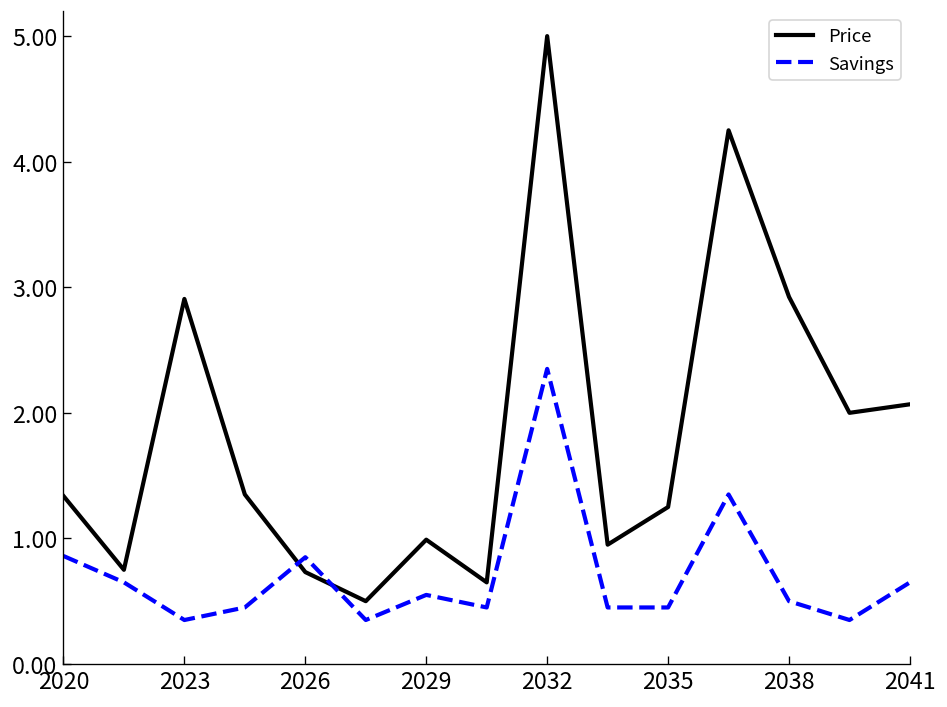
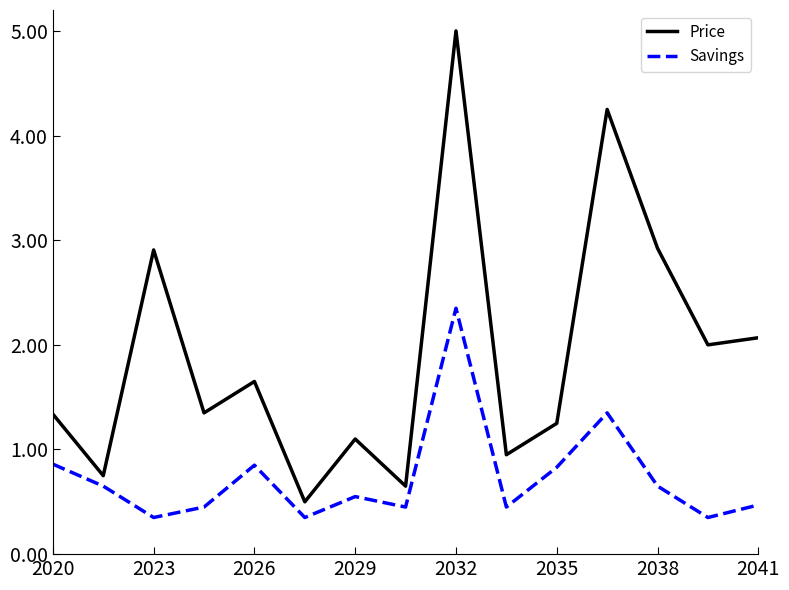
  {
    "Price": {
      "2020": 1.34,
      "2023": 2.91,
-     "2026": 0.73,
-     "2029": 0.99,
+     "2026": 1.65,
+     "2029": 1.10,
      "2032": 5.00,
      "2035": 1.25,
      "2038": 2.92,
      "2041": 2.07
    },
    "Savings": {
      "2020": 0.86,
      "2023": 0.35,
      "2026": 0.85,
      "2029": 0.55,
      "2032": 2.35,
-     "2035": 0.45,
-     "2038": 0.50,
-     "2041": 0.65
+     "2035": 0.83,
+     "2038": 0.65,
+     "2041": 0.47
    }
  }
